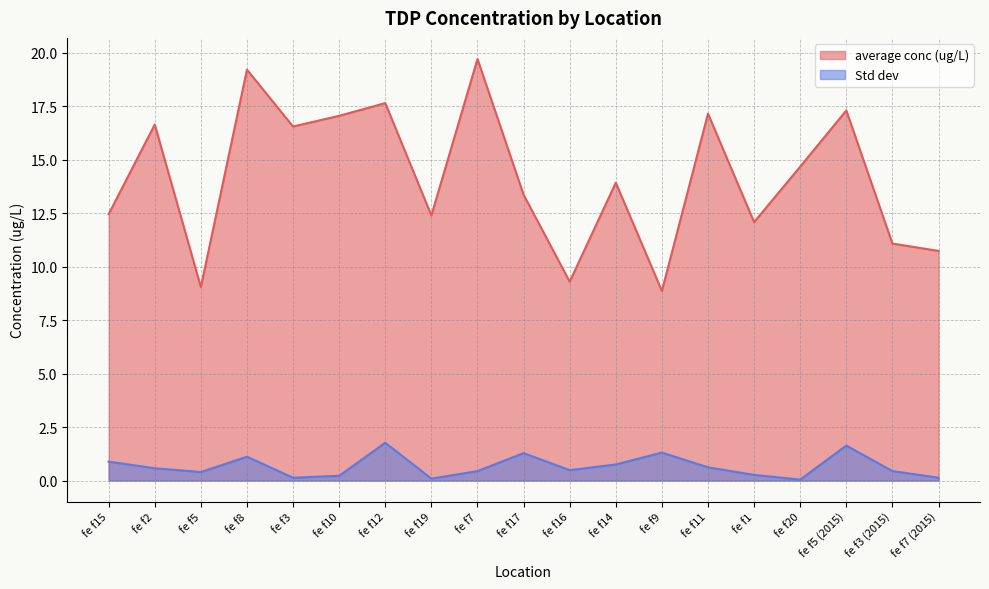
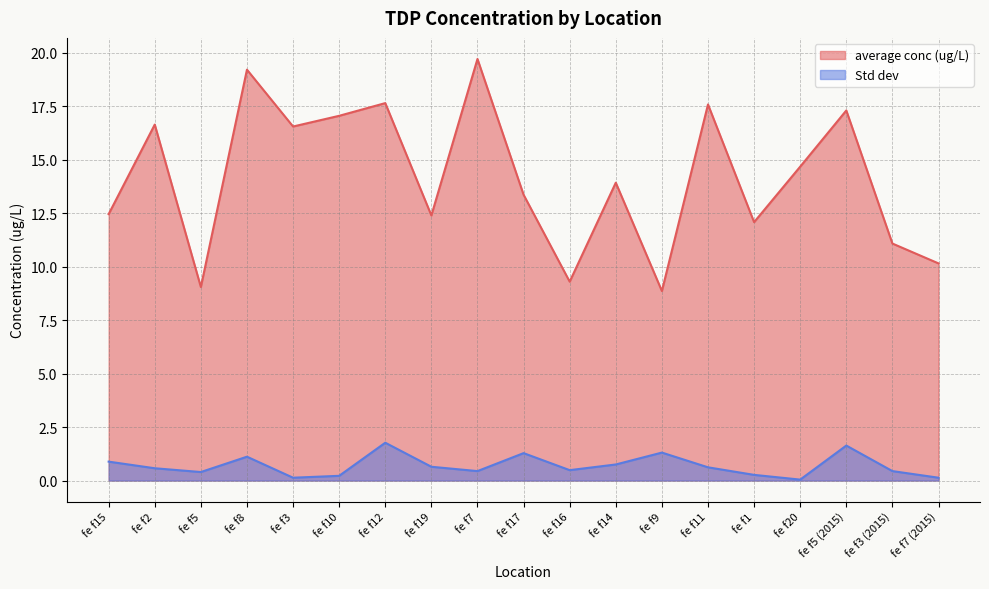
  {
    "average conc (ug/L)": {
      "fe f15": 12.5,
      "fe f2": 16.6,
      "fe f5": 9.0,
      "fe f8": 19.2,
      "fe f3": 16.5,
      "fe f10": 17.0,
      "fe f12": 17.6,
      "fe f19": 12.4,
      "fe f7": 19.7,
      "fe f17": 13.4,
      "fe f16": 9.3,
      "fe f14": 13.9,
      "fe f9": 8.9,
-     "fe f11": 17.1,
+     "fe f11": 17.6,
      "fe f1": 12.1,
      "fe f20": 14.7,
      "fe f5 (2015)": 17.3,
      "fe f3 (2015)": 11.1,
-     "fe f7 (2015)": 10.7
+     "fe f7 (2015)": 10.1
    },
    "Std dev": {
      "fe f15": 0.9,
      "fe f2": 0.6,
      "fe f5": 0.4,
      "fe f8": 1.1,
      "fe f3": 0.1,
      "fe f10": 0.2,
      "fe f12": 1.8,
-     "fe f19": 0.1,
+     "fe f19": 0.6,
      "fe f7": 0.4,
      "fe f17": 1.3,
      "fe f16": 0.5,
      "fe f14": 0.8,
      "fe f9": 1.3,
      "fe f11": 0.6,
      "fe f1": 0.3,
      "fe f20": 0.0,
      "fe f5 (2015)": 1.6,
      "fe f3 (2015)": 0.4,
      "fe f7 (2015)": 0.1
    }
  }
